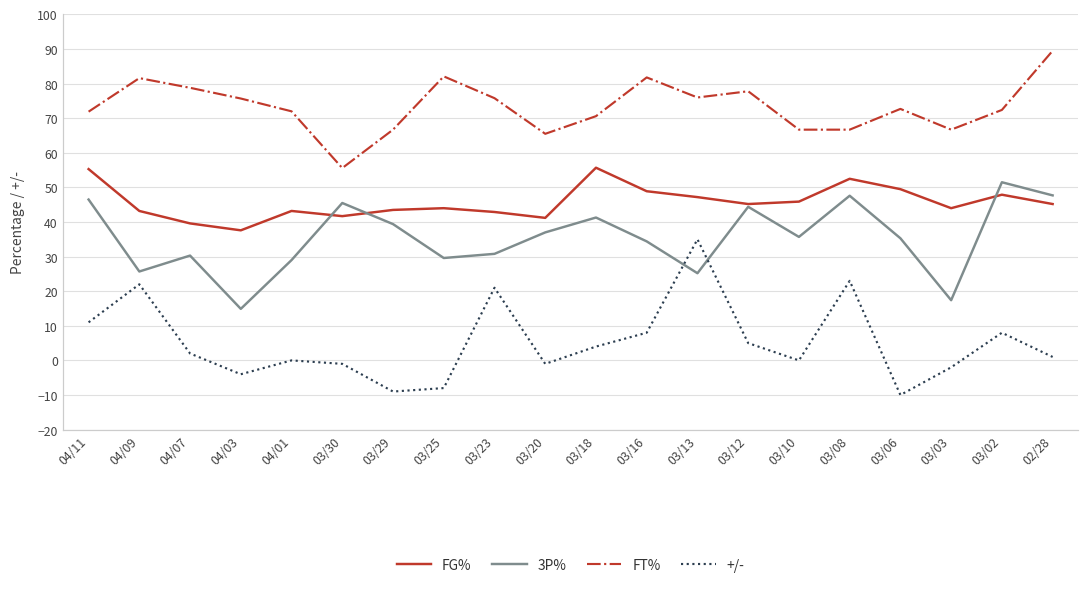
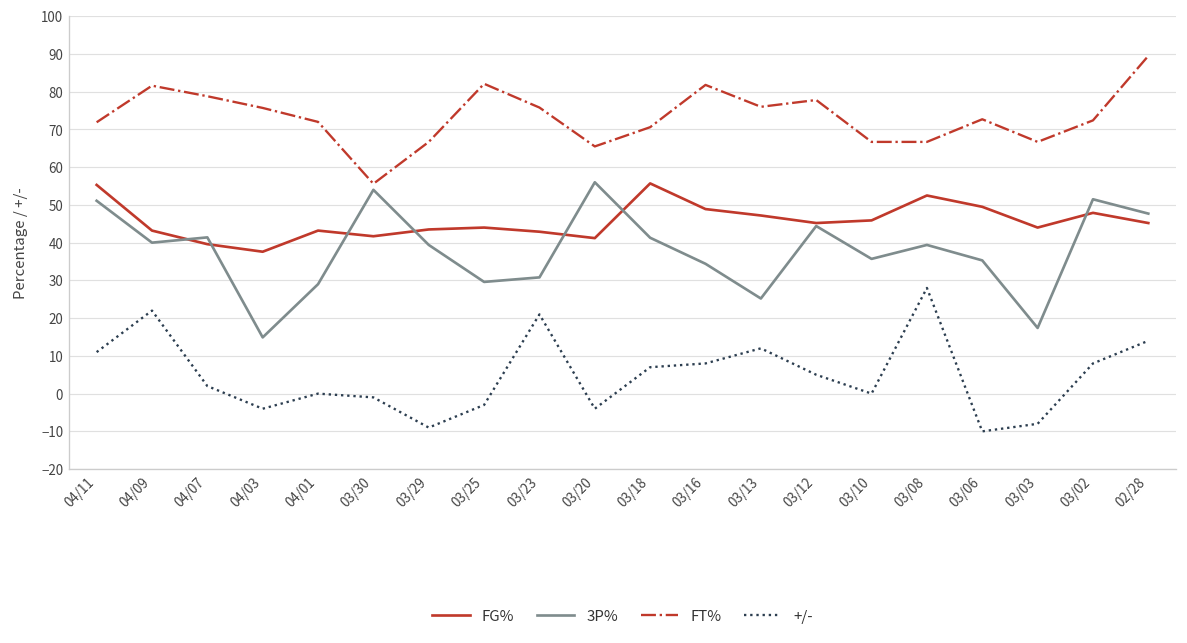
  {
    "3P%": {
-     "04/11": 47,
-     "04/09": 26,
-     "04/07": 30,
+     "04/11": 51,
+     "04/09": 40,
+     "04/07": 41,
      "04/03": 15,
      "04/01": 29,
-     "03/30": 46,
+     "03/30": 54,
      "03/29": 39,
      "03/25": 30,
      "03/23": 31,
-     "03/20": 37,
+     "03/20": 56,
      "03/18": 41,
      "03/16": 34,
      "03/13": 25,
      "03/12": 44,
      "03/10": 36,
-     "03/08": 48,
+     "03/08": 39,
      "03/06": 35,
      "03/03": 17,
      "03/02": 52,
      "02/28": 48
    },
    "+/-": {
      "04/11": 11,
      "04/09": 22,
      "04/07": 2,
      "04/03": -4,
      "04/01": 0,
      "03/30": -1,
      "03/29": -9,
-     "03/25": -8,
+     "03/25": -3,
      "03/23": 21,
-     "03/20": -1,
-     "03/18": 4,
+     "03/20": -4,
+     "03/18": 7,
      "03/16": 8,
-     "03/13": 35,
+     "03/13": 12,
      "03/12": 5,
      "03/10": 0,
-     "03/08": 23,
+     "03/08": 28,
      "03/06": -10,
-     "03/03": -2,
+     "03/03": -8,
      "03/02": 8,
-     "02/28": 1
+     "02/28": 14
    }
  }
